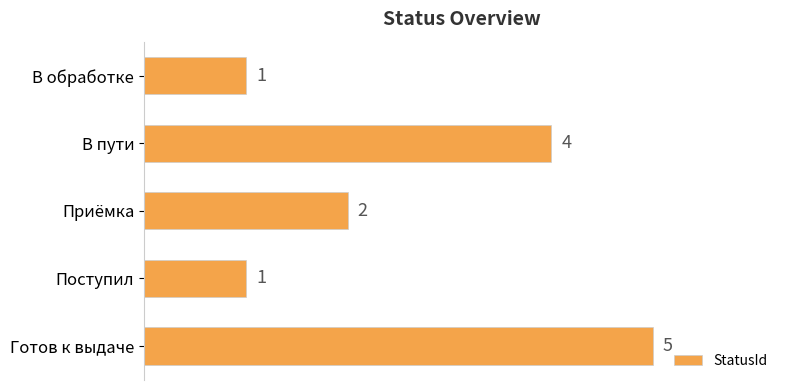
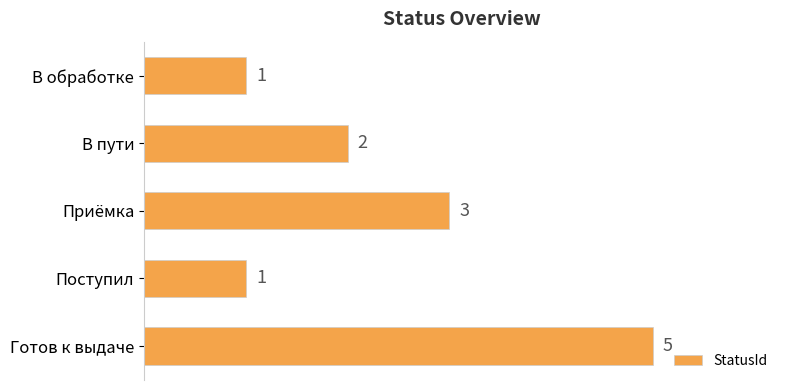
  {
    "В обработке": 1,
-   "В пути": 4,
-   "Приёмка": 2,
+   "В пути": 2,
+   "Приёмка": 3,
    "Поступил": 1,
    "Готов к выдаче": 5
  }
